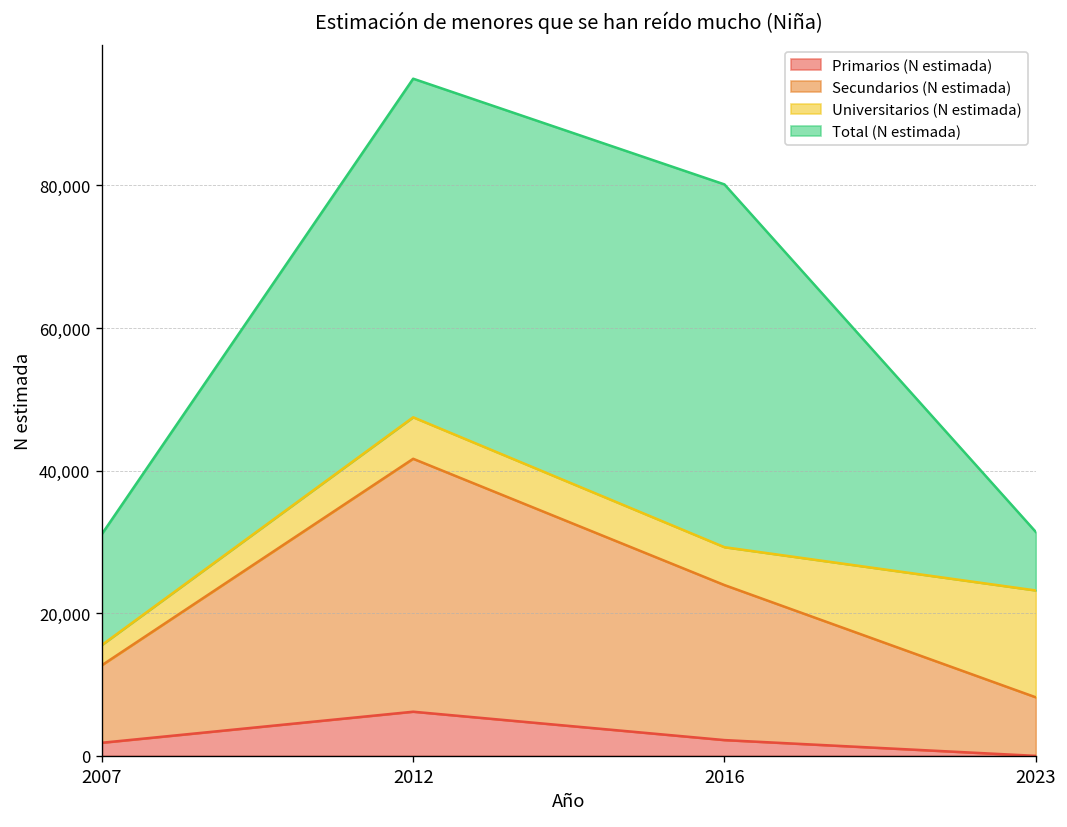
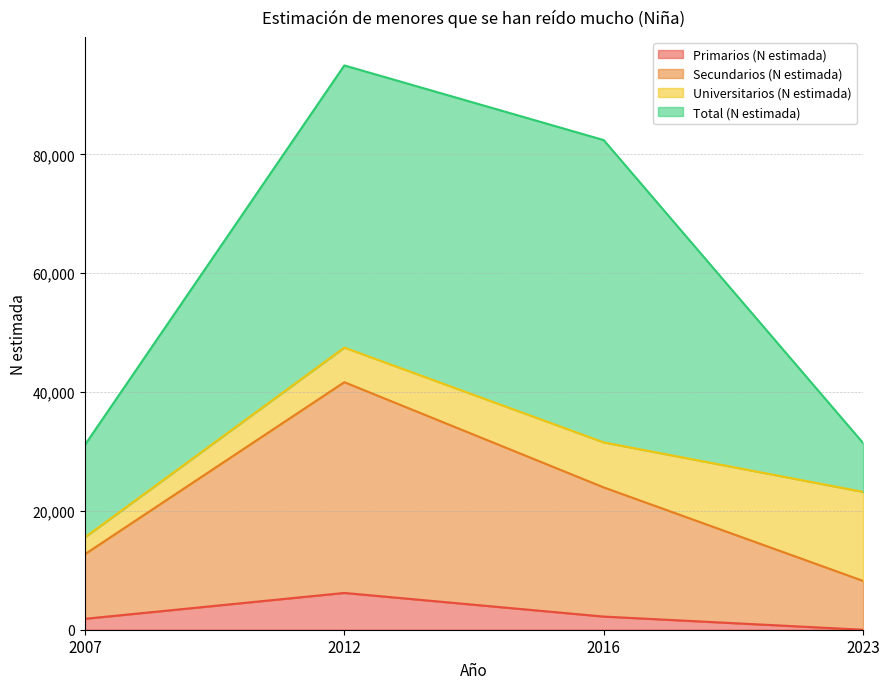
  {
    "Universitarios (N estimada)": {
      "2007": "3,000",
      "2012": "6,000",
-     "2016": "5,000",
+     "2016": "8,000",
      "2023": "15,000"
    },
    "Total (N estimada)": {
      "2007": "16,000",
      "2012": "47,000",
      "2016": "51,000",
      "2023": "8,000"
    }
  }
